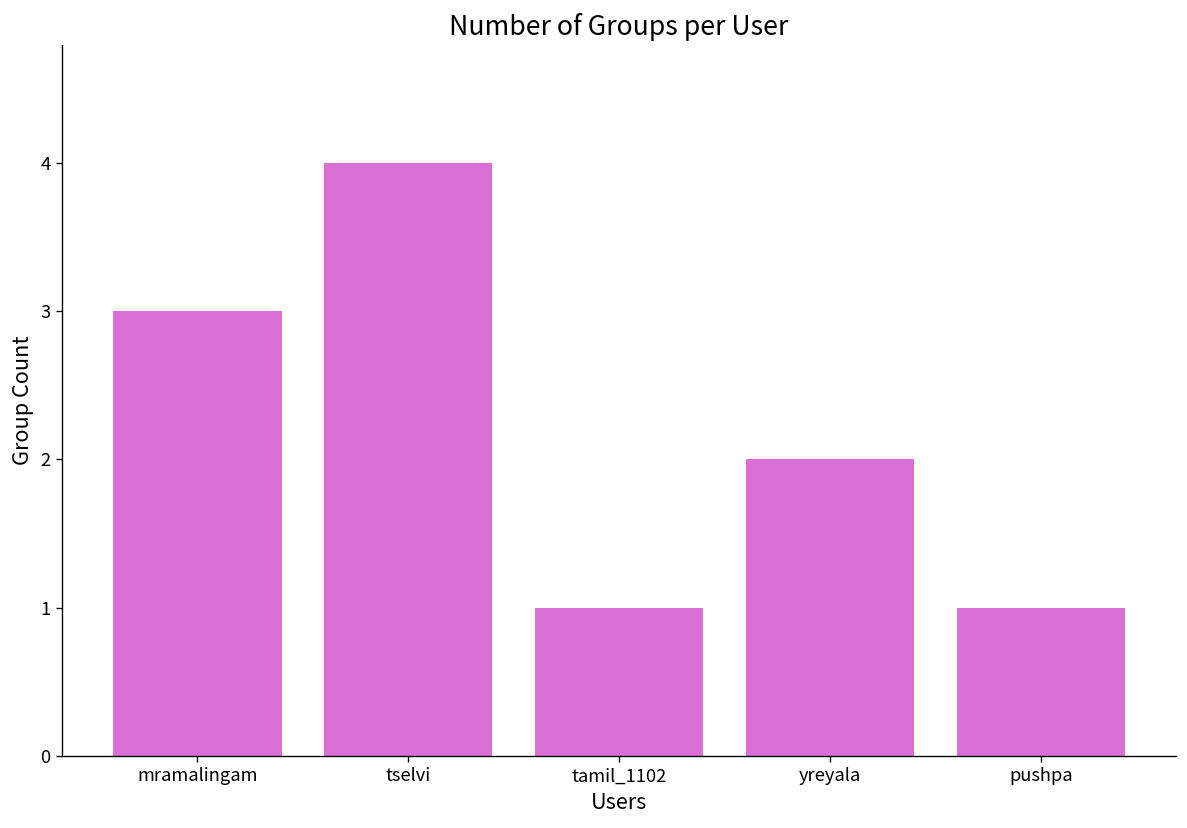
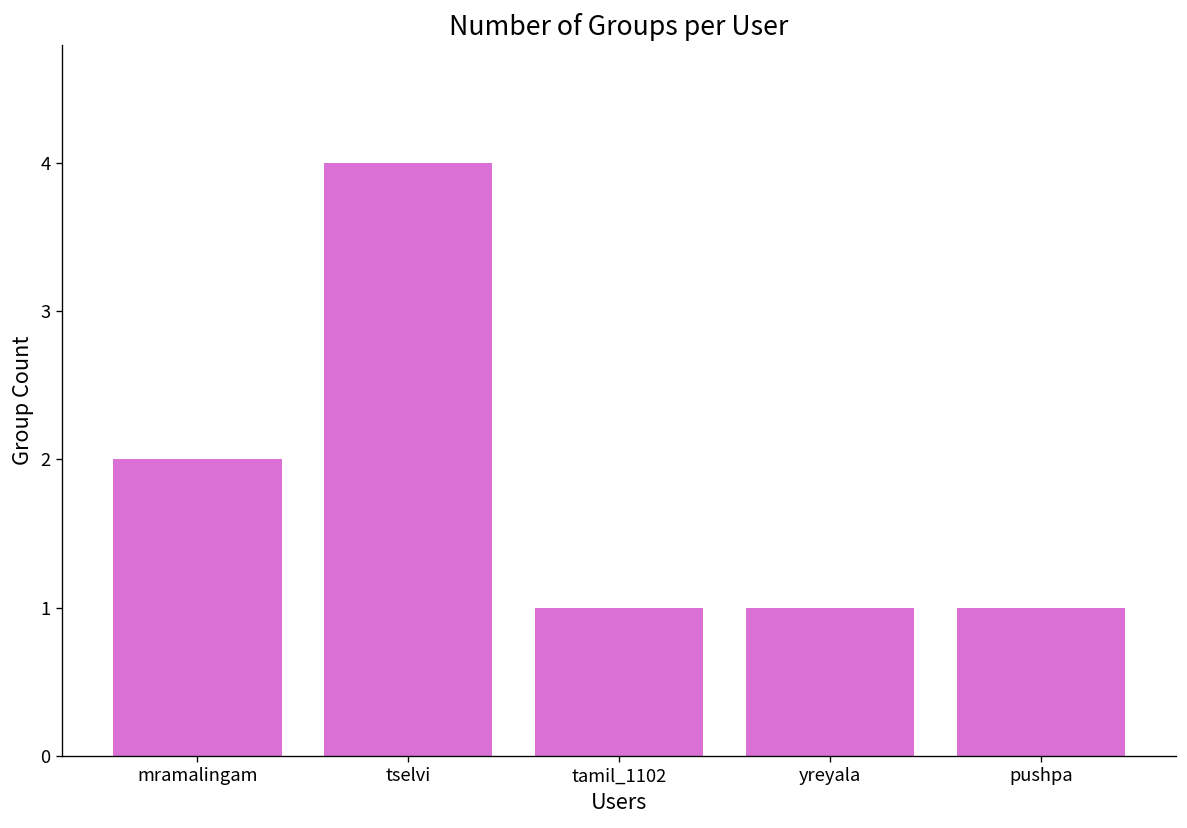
  {
-   "mramalingam": 3,
+   "mramalingam": 2,
    "tselvi": 4,
    "tamil_1102": 1,
-   "yreyala": 2,
+   "yreyala": 1,
    "pushpa": 1
  }
